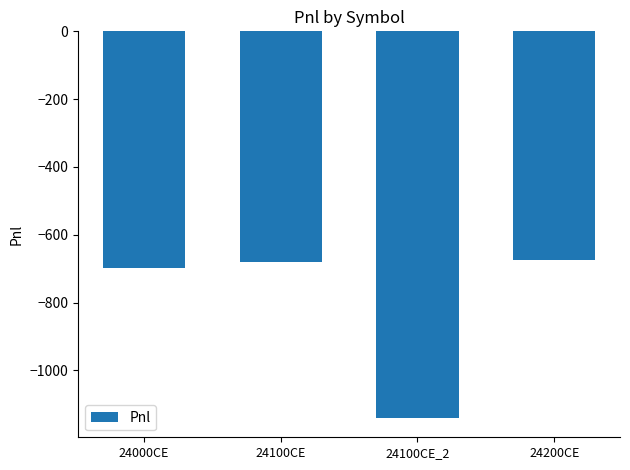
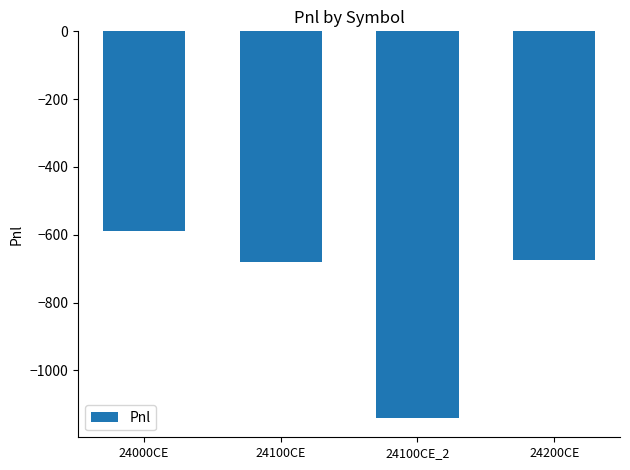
  {
-   "24000CE": -700,
+   "24000CE": -590,
    "24100CE": -680,
    "24100CE_2": -1140,
    "24200CE": -680
  }
